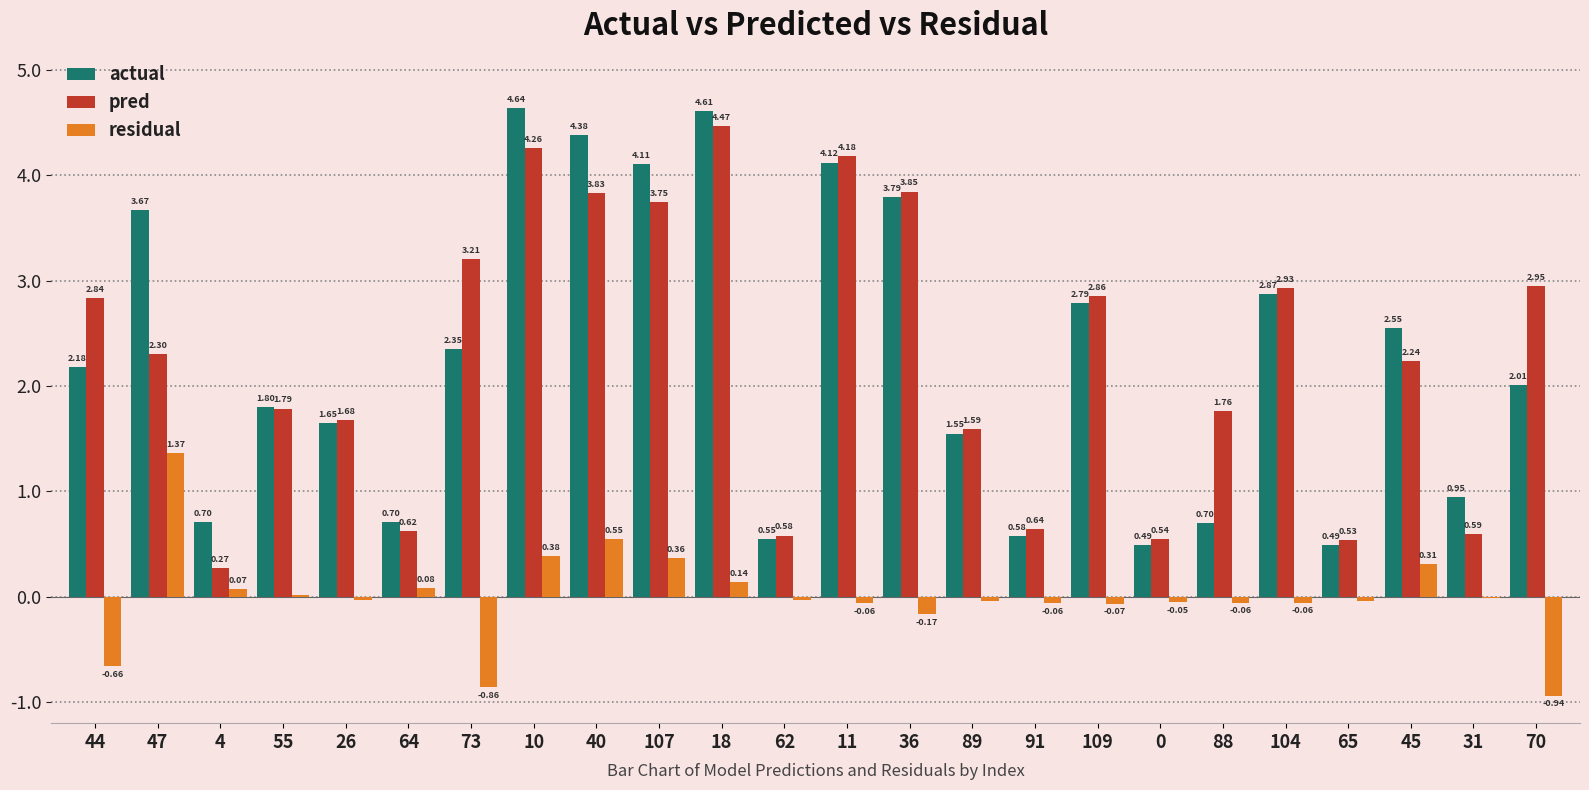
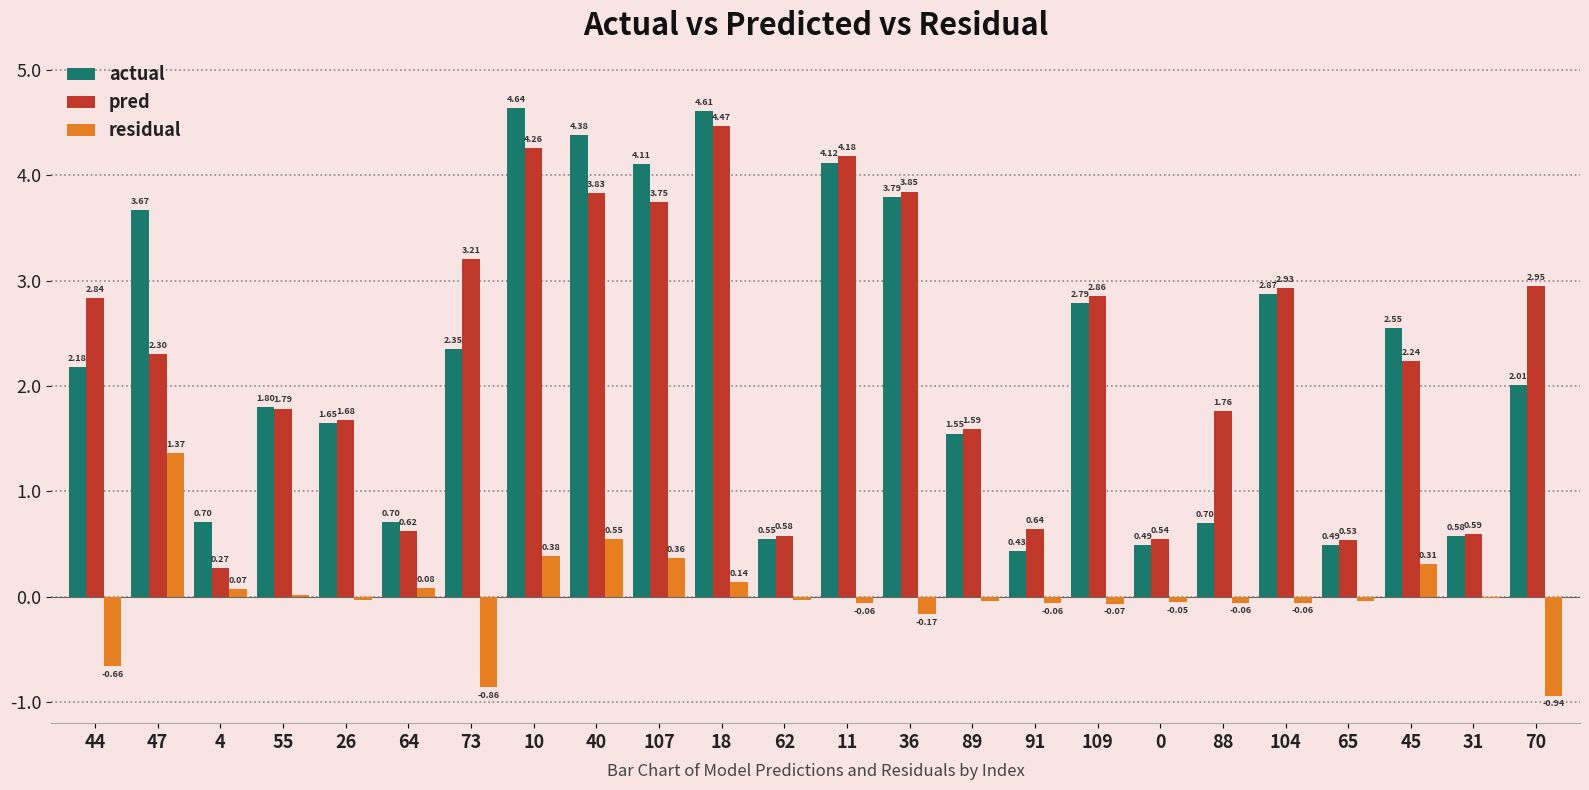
  {
    "actual": {
      "44": 2.18,
      "47": 3.67,
      "4": 0.70,
      "55": 1.80,
      "26": 1.65,
      "64": 0.70,
      "73": 2.35,
      "10": 4.64,
      "40": 4.38,
      "107": 4.11,
      "18": 4.61,
      "62": 0.55,
      "11": 4.12,
      "36": 3.79,
      "89": 1.55,
-     "91": 0.58,
+     "91": 0.43,
      "109": 2.79,
      "0": 0.49,
      "88": 0.70,
      "104": 2.87,
      "65": 0.49,
      "45": 2.55,
-     "31": 0.95,
+     "31": 0.58,
      "70": 2.01
    },
    "pred": {
      "44": 2.84,
      "47": 2.30,
      "4": 0.27,
      "55": 1.79,
      "26": 1.68,
      "64": 0.62,
      "73": 3.21,
      "10": 4.26,
      "40": 3.83,
      "107": 3.75,
      "18": 4.47,
      "62": 0.58,
      "11": 4.18,
      "36": 3.85,
      "89": 1.59,
      "91": 0.64,
      "109": 2.86,
      "0": 0.54,
      "88": 1.76,
      "104": 2.93,
      "65": 0.53,
      "45": 2.24,
      "31": 0.59,
      "70": 2.95
    },
    "residual": {
      "44": -0.66,
      "47": 1.37,
      "4": 0.07,
      "64": 0.08,
      "73": -0.86,
      "10": 0.38,
      "40": 0.55,
      "107": 0.36,
      "18": 0.14,
      "11": -0.06,
      "36": -0.17,
      "91": -0.06,
      "109": -0.07,
      "0": -0.05,
      "88": -0.06,
      "104": -0.06,
      "45": 0.31,
      "70": -0.94
    }
  }
